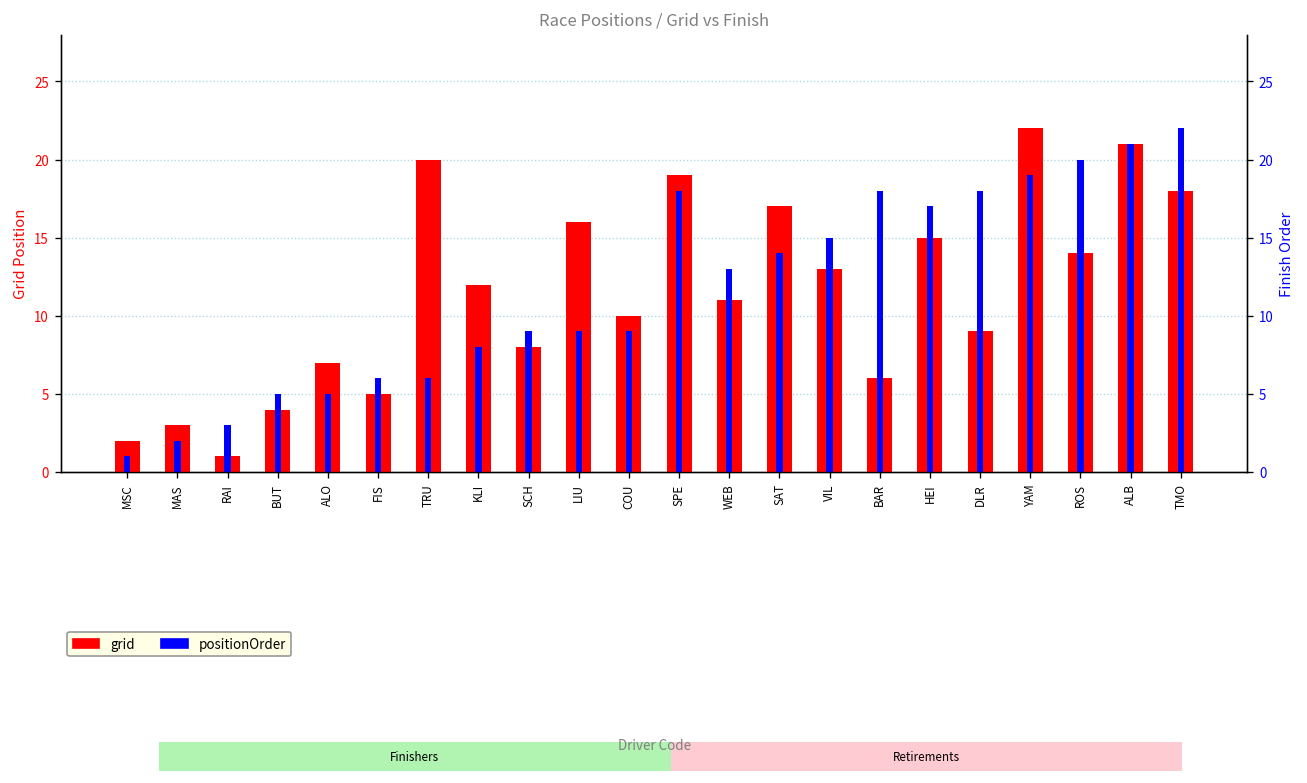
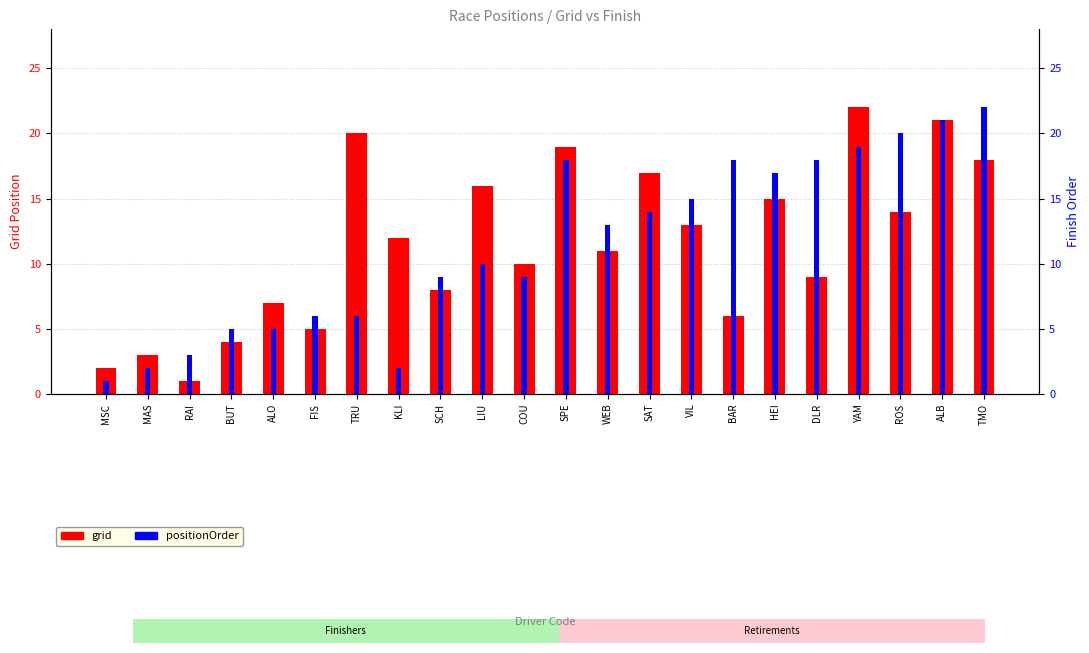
  {
    "grid": {
      "MSC": 2,
      "MAS": 3,
      "ALO": 7,
      "TRU": 20,
      "KLI": 12,
      "LIU": 16,
      "COU": 10,
      "SPE": 19,
      "SAT": 17,
      "YAM": 22,
      "ALB": 21
    },
    "positionOrder": {
      "RAI": 3,
      "BUT": 5,
      "FIS": 6,
-     "KLI": 8,
+     "KLI": 2,
      "SCH": 9,
-     "LIU": 9,
+     "LIU": 10,
      "WEB": 13,
      "VIL": 15,
      "BAR": 18,
      "HEI": 17,
      "DLR": 18,
      "ROS": 20,
      "ALB": 21,
      "TMO": 22
    }
  }
